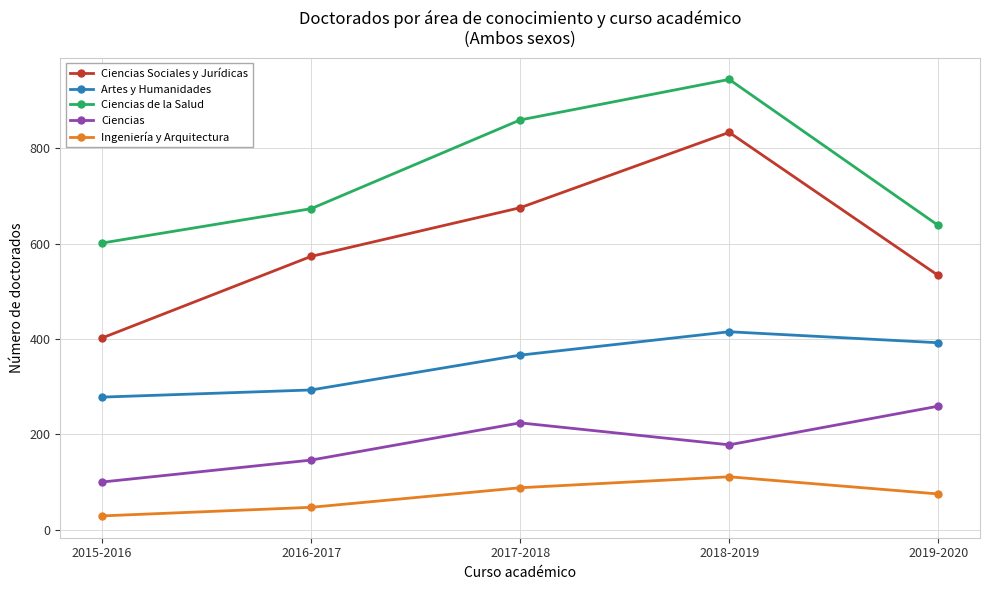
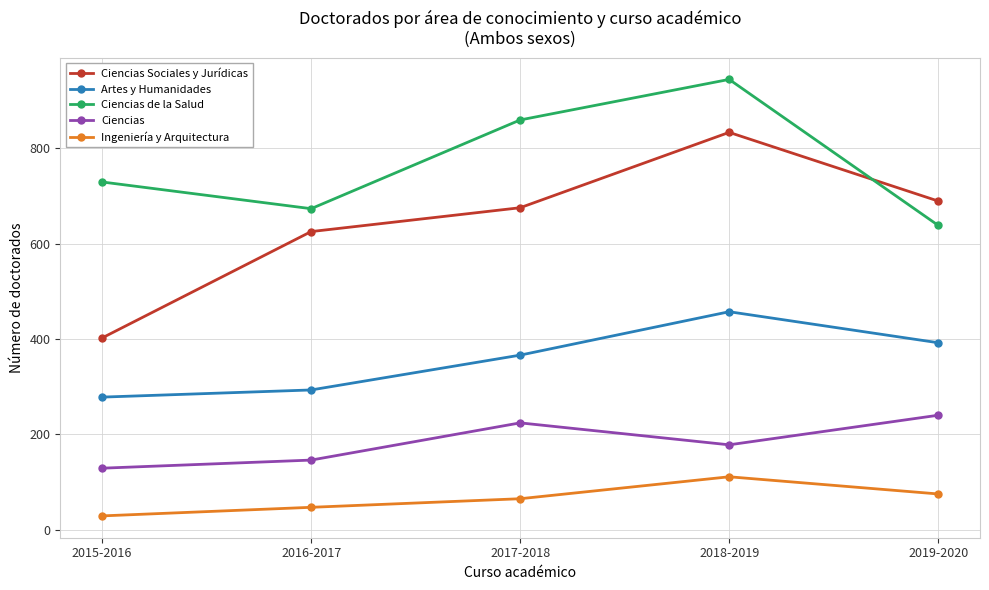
  {
    "Ciencias Sociales y Jurídicas": {
      "2015-2016": 400,
-     "2016-2017": 570,
+     "2016-2017": 630,
      "2017-2018": 680,
      "2018-2019": 830,
-     "2019-2020": 530
+     "2019-2020": 690
    },
    "Artes y Humanidades": {
      "2015-2016": 280,
      "2016-2017": 290,
      "2017-2018": 370,
-     "2018-2019": 420,
+     "2018-2019": 460,
      "2019-2020": 390
    },
    "Ciencias de la Salud": {
-     "2015-2016": 600,
+     "2015-2016": 730,
      "2016-2017": 670,
      "2017-2018": 860,
      "2018-2019": 940,
      "2019-2020": 640
    },
    "Ciencias": {
-     "2015-2016": 100,
+     "2015-2016": 130,
      "2016-2017": 150,
      "2017-2018": 220,
      "2018-2019": 180,
-     "2019-2020": 260
+     "2019-2020": 240
    },
    "Ingeniería y Arquitectura": {
      "2015-2016": 30,
      "2016-2017": 50,
-     "2017-2018": 90,
+     "2017-2018": 70,
      "2018-2019": 110,
      "2019-2020": 80
    }
  }
